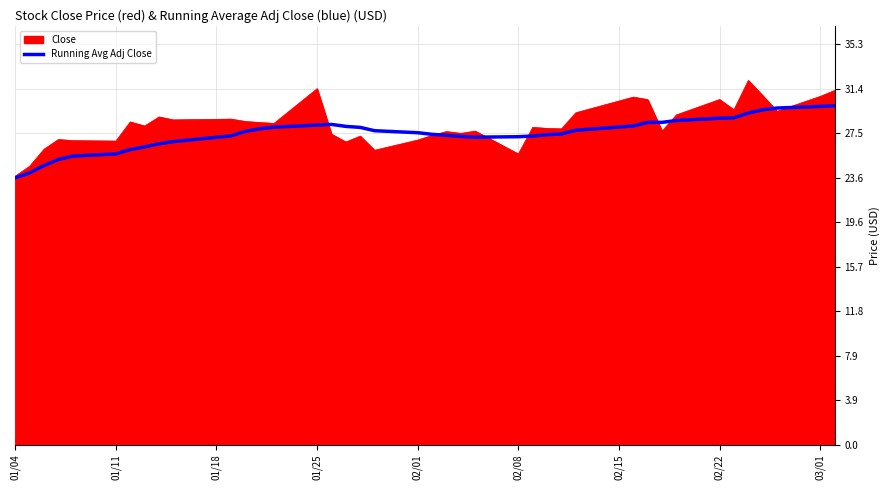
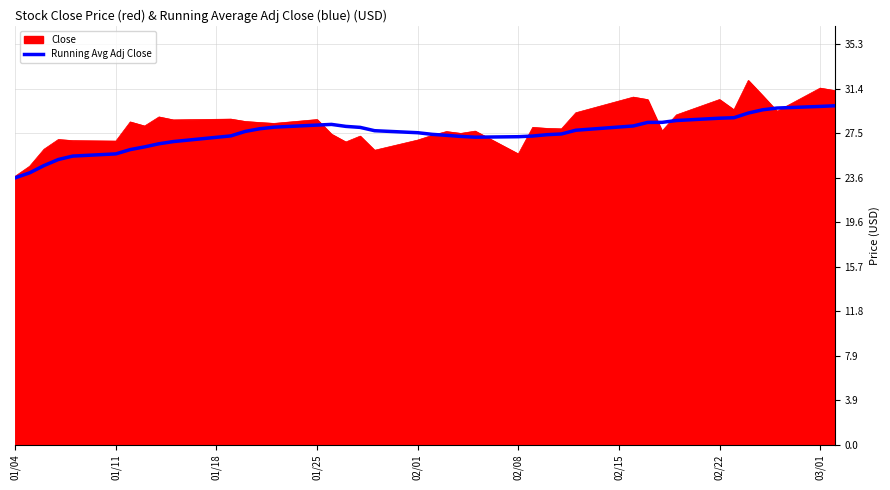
  {
    "Close": {
      "01/11": 26.8,
-     "01/25": 31.4,
+     "01/25": 28.7,
      "02/01": 26.9,
      "02/08": 25.6,
      "02/22": 30.4,
-     "03/01": 30.7
+     "03/01": 31.4
    },
    "Running Avg Adj Close": {
      "01/11": 25.6,
      "01/25": 28.2,
      "02/01": 27.5,
      "02/08": 27.2,
      "02/22": 28.8,
      "03/01": 29.8
    }
  }
